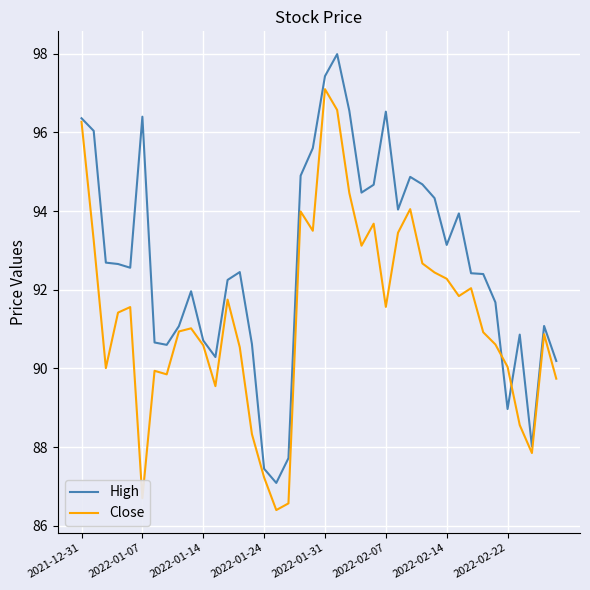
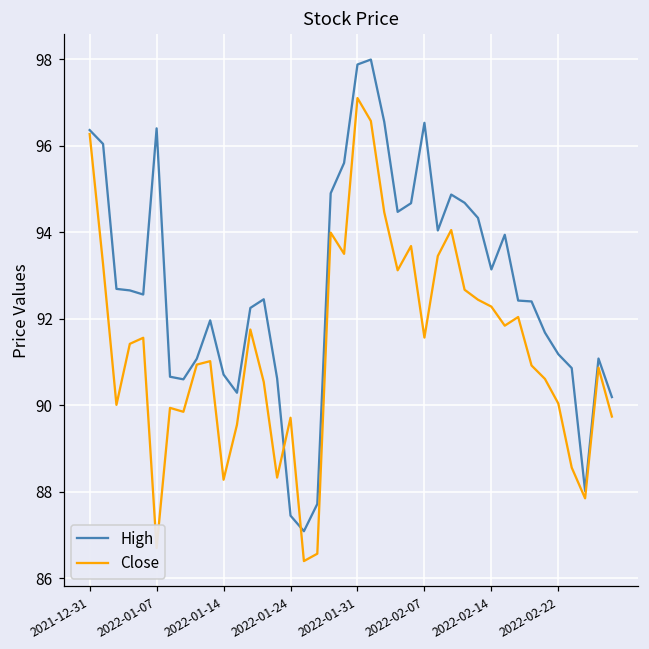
  {
    "High": {
      "2021-12-31": 96.4,
      "2022-01-07": 96.4,
      "2022-01-14": 90.7,
      "2022-01-24": 87.4,
-     "2022-01-31": 97.4,
+     "2022-01-31": 97.9,
      "2022-02-07": 96.5,
      "2022-02-14": 93.1,
-     "2022-02-22": 89.0
+     "2022-02-22": 91.2
    },
    "Close": {
      "2021-12-31": 96.3,
-     "2022-01-14": 90.6,
-     "2022-01-24": 87.2,
+     "2022-01-14": 88.3,
+     "2022-01-24": 89.7,
      "2022-01-31": 97.1,
      "2022-02-07": 91.6,
      "2022-02-14": 92.3,
      "2022-02-22": 90.0
    }
  }
